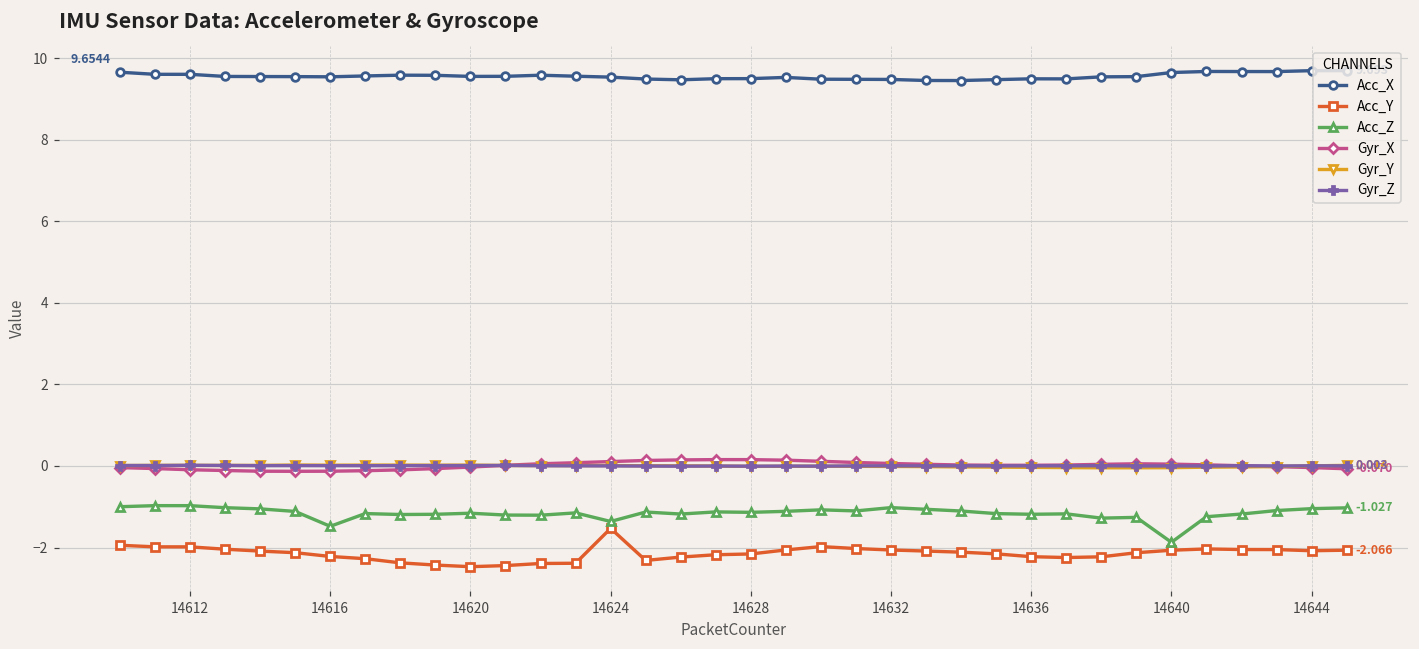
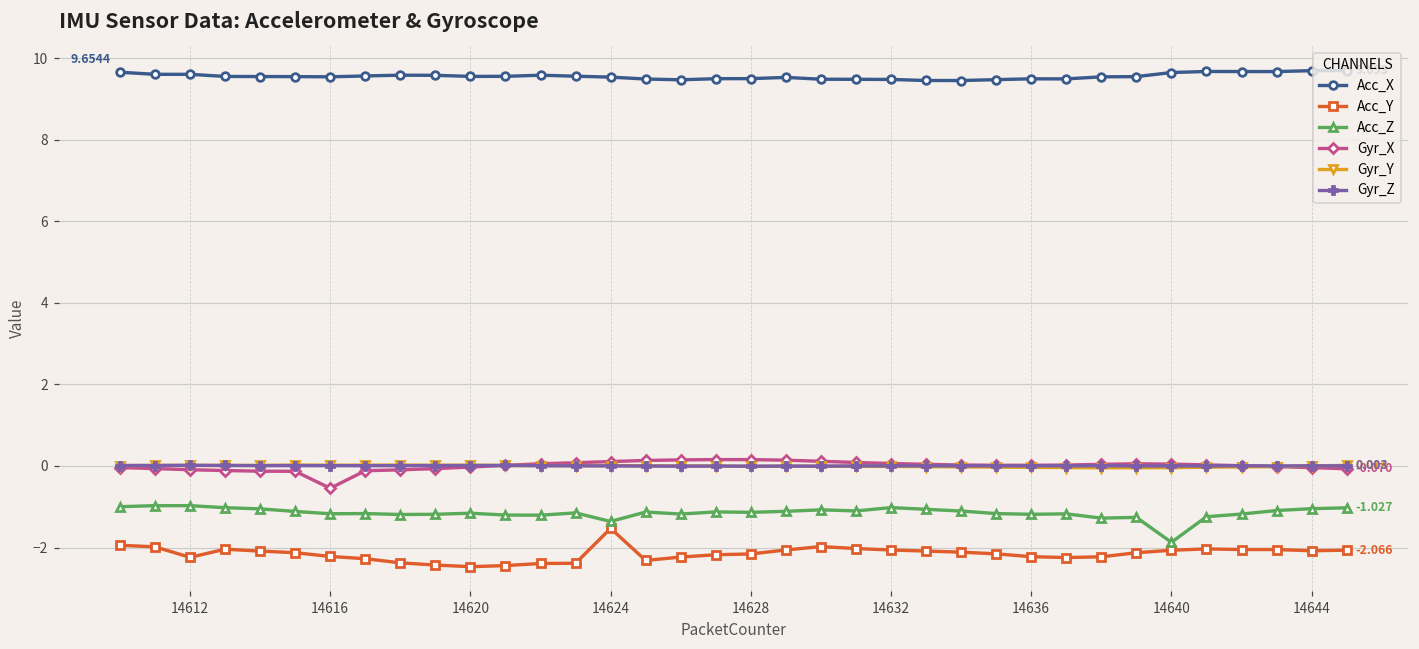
  {
    "Acc_X": {
      "14612": 9.6,
      "14616": 9.5,
      "14620": 9.6,
      "14624": 9.5,
      "14628": 9.5,
      "14632": 9.5,
      "14636": 9.5,
      "14640": 9.6,
      "14644": 9.7
    },
    "Acc_Y": {
-     "14612": -2.0,
+     "14612": -2.2,
      "14616": -2.2,
      "14620": -2.5,
      "14624": -1.5,
      "14628": -2.2,
      "14632": -2.1,
      "14636": -2.2,
      "14640": -2.1,
      "14644": -2.1
    },
    "Acc_Z": {
      "14612": -1.0,
-     "14616": -1.5,
+     "14616": -1.2,
      "14620": -1.2,
      "14624": -1.4,
      "14628": -1.1,
      "14632": -1.0,
      "14636": -1.2,
      "14640": -1.9,
      "14644": -1.0
    },
    "Gyr_X": {
      "14612": -0.1,
-     "14616": -0.1,
+     "14616": -0.5,
      "14624": 0.1,
      "14628": 0.2
    }
  }
